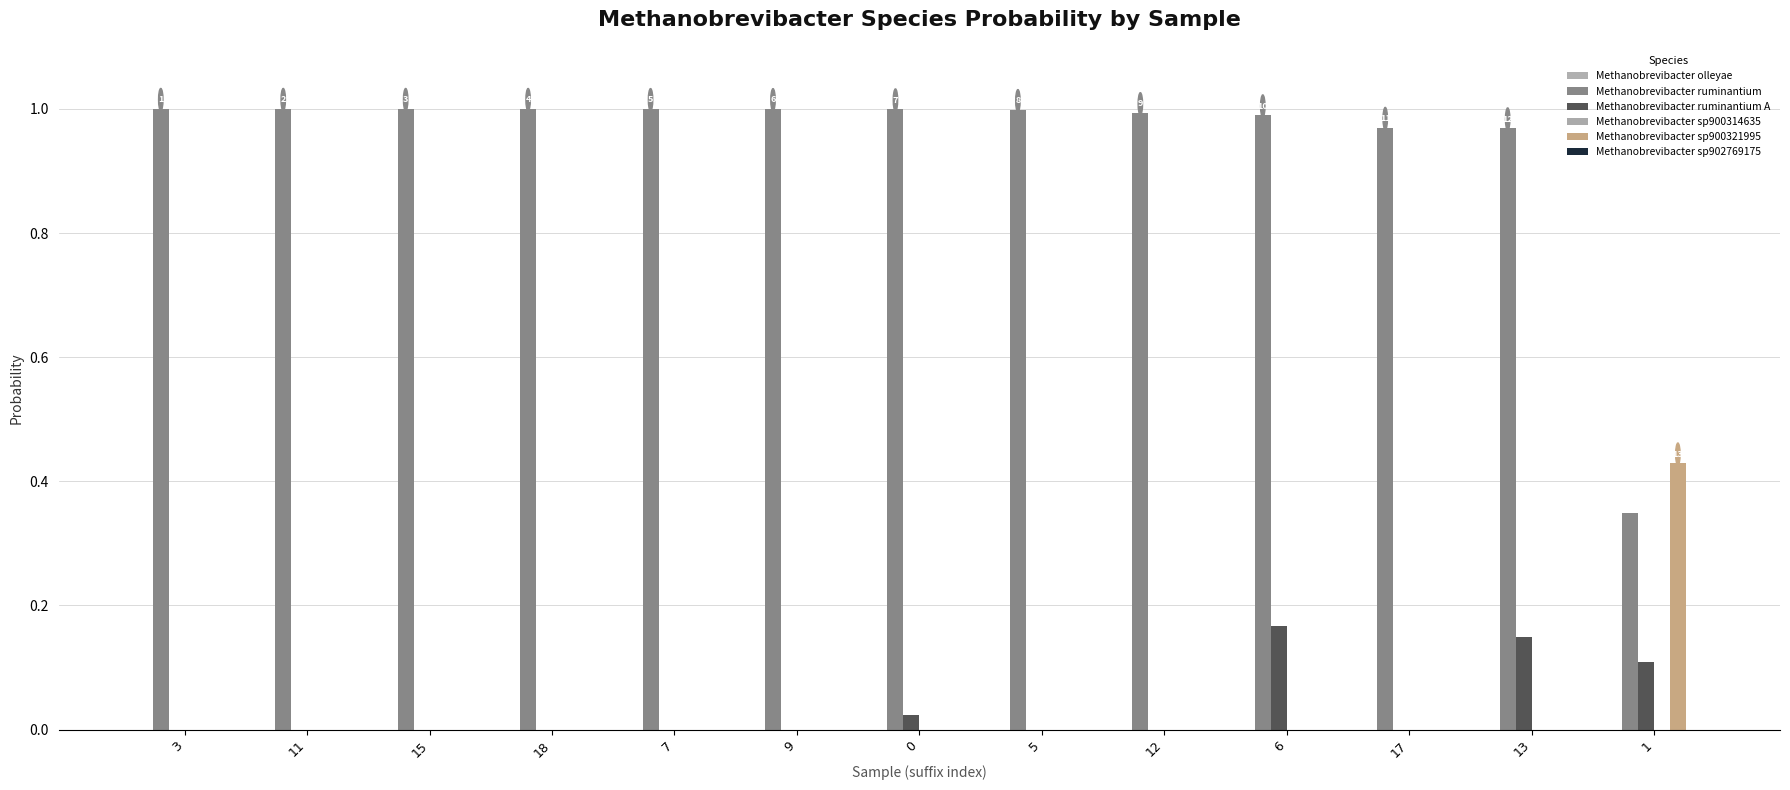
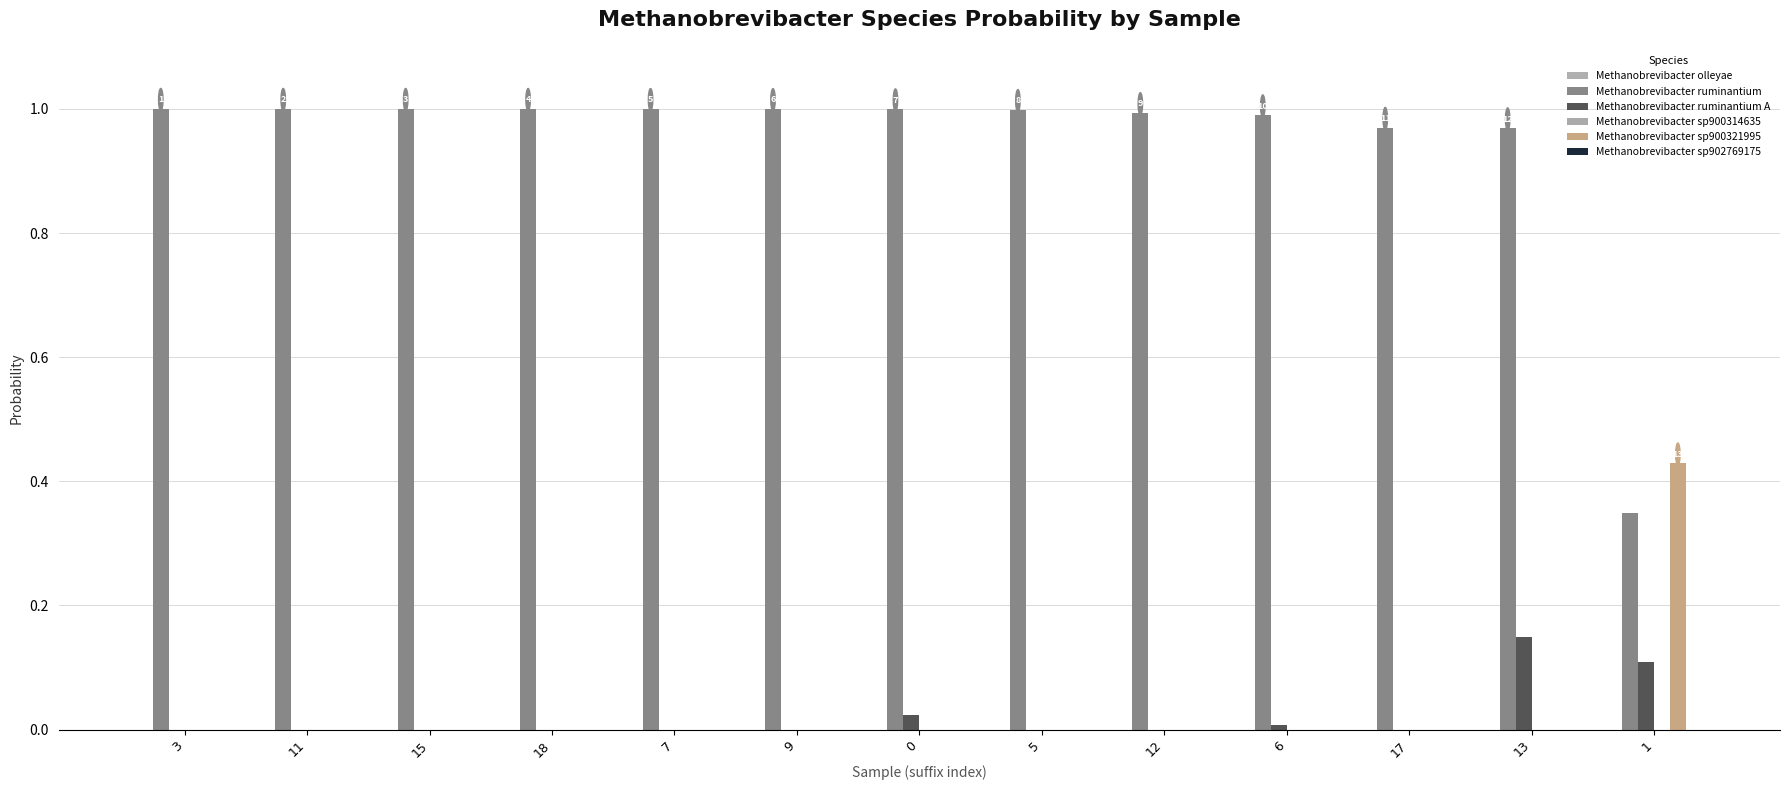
  {
    "Methanobrevibacter ruminantium A": {
      "0": 0.02,
-     "6": 0.17,
+     "6": 0.01,
      "13": 0.15,
      "1": 0.11
    }
  }
